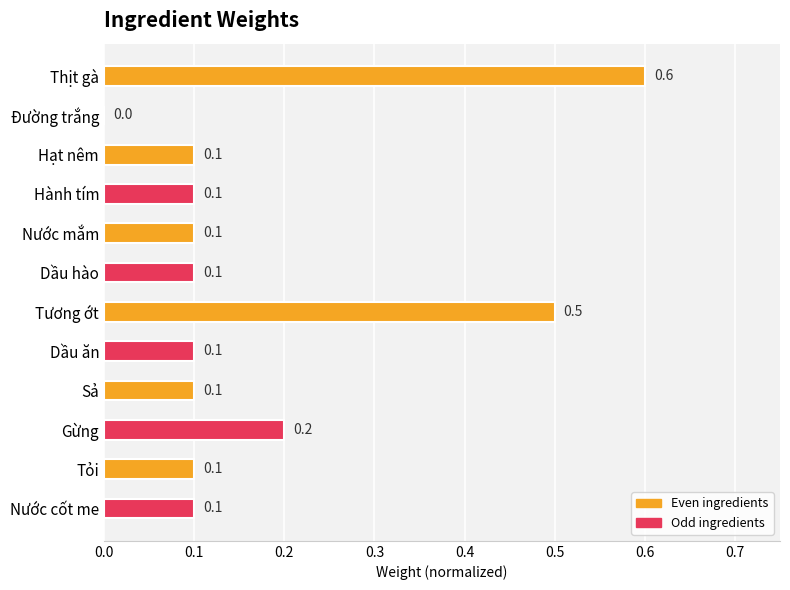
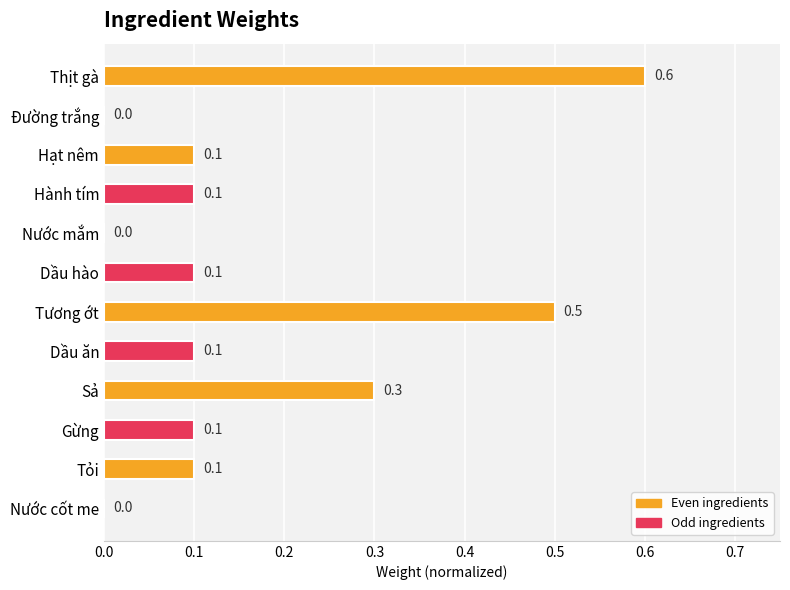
  {
    "Thịt gà": 0.6,
    "Đường trắng": 0.0,
    "Hạt nêm": 0.1,
    "Hành tím": 0.1,
-   "Nước mắm": 0.1,
+   "Nước mắm": 0.0,
    "Dầu hào": 0.1,
    "Tương ớt": 0.5,
    "Dầu ăn": 0.1,
-   "Sả": 0.1,
-   "Gừng": 0.2,
+   "Sả": 0.3,
+   "Gừng": 0.1,
    "Tỏi": 0.1,
-   "Nước cốt me": 0.1
+   "Nước cốt me": 0.0
  }
